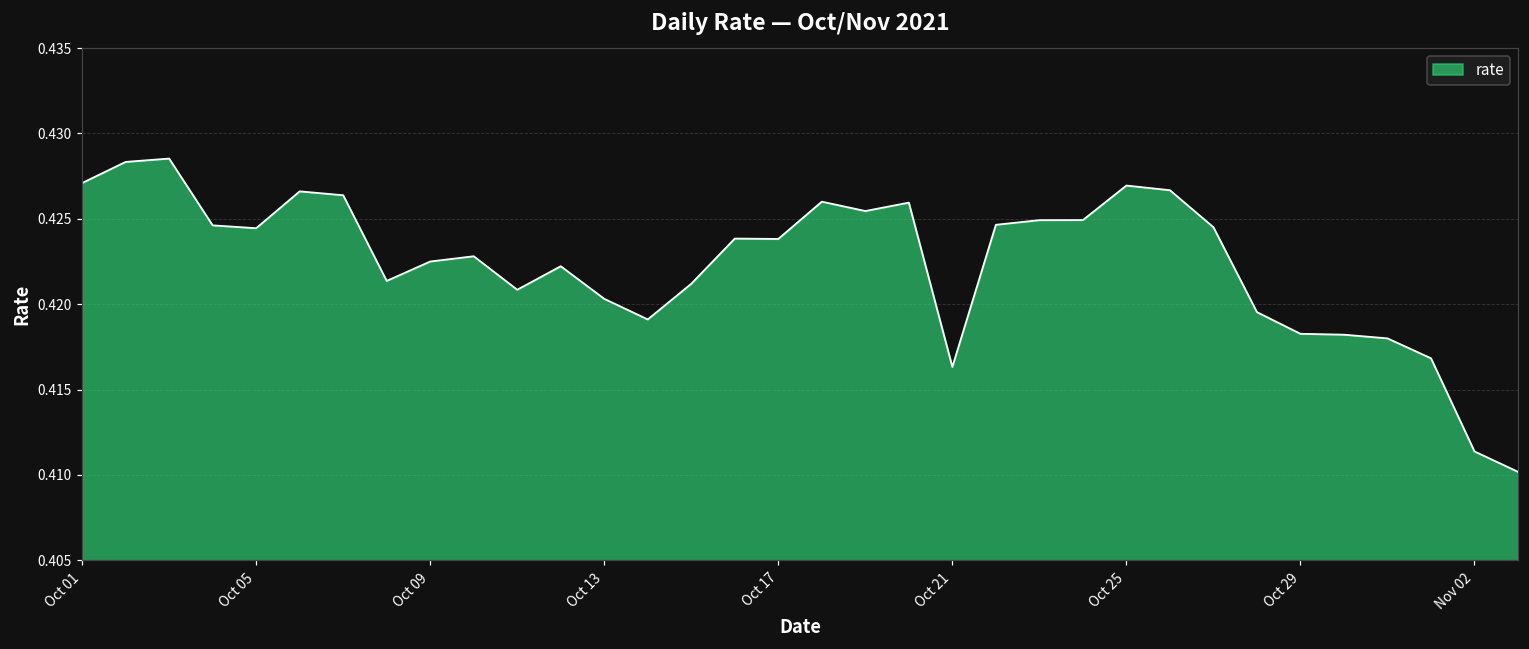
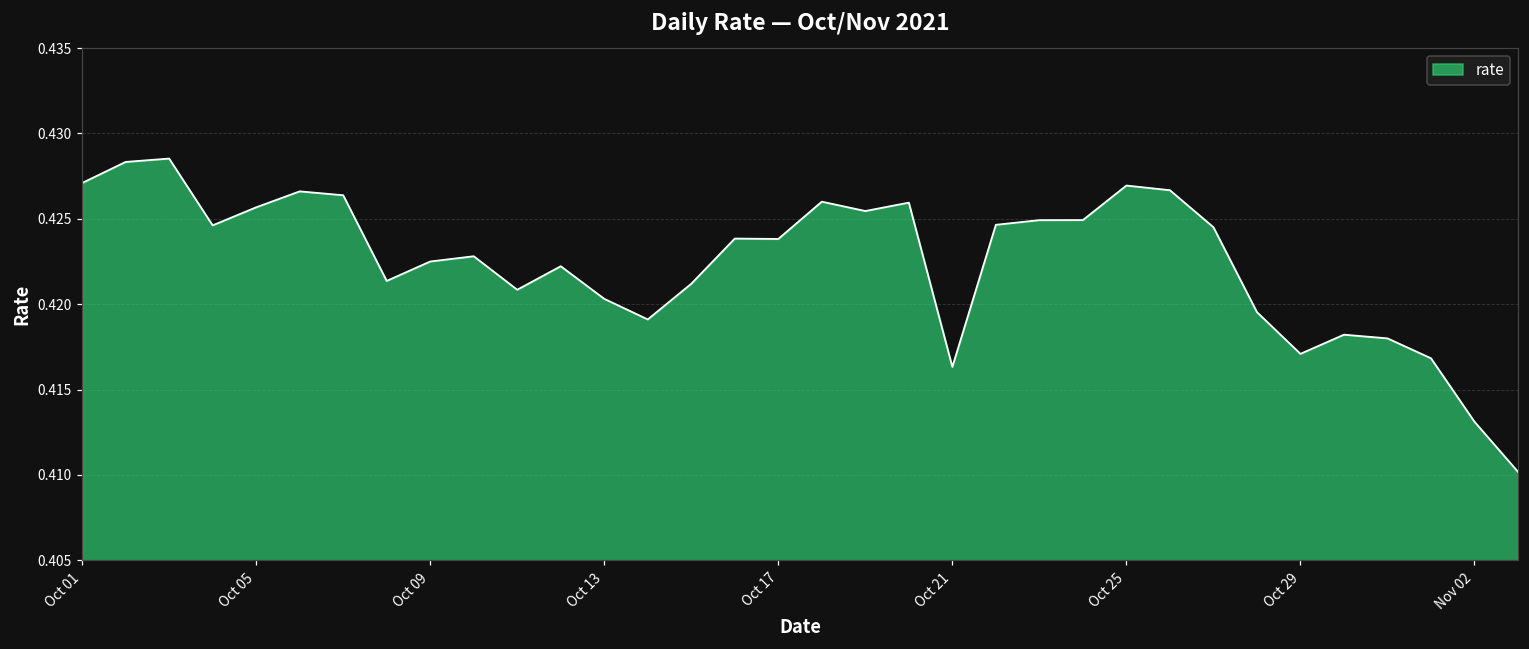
  {
    "Oct 01": 0.4271,
-   "Oct 05": 0.4244,
+   "Oct 05": 0.4257,
    "Oct 09": 0.4225,
    "Oct 13": 0.4203,
    "Oct 17": 0.4238,
    "Oct 21": 0.4163,
    "Oct 25": 0.4269,
-   "Oct 29": 0.4183,
-   "Nov 02": 0.4114
+   "Oct 29": 0.4171,
+   "Nov 02": 0.4131
  }
